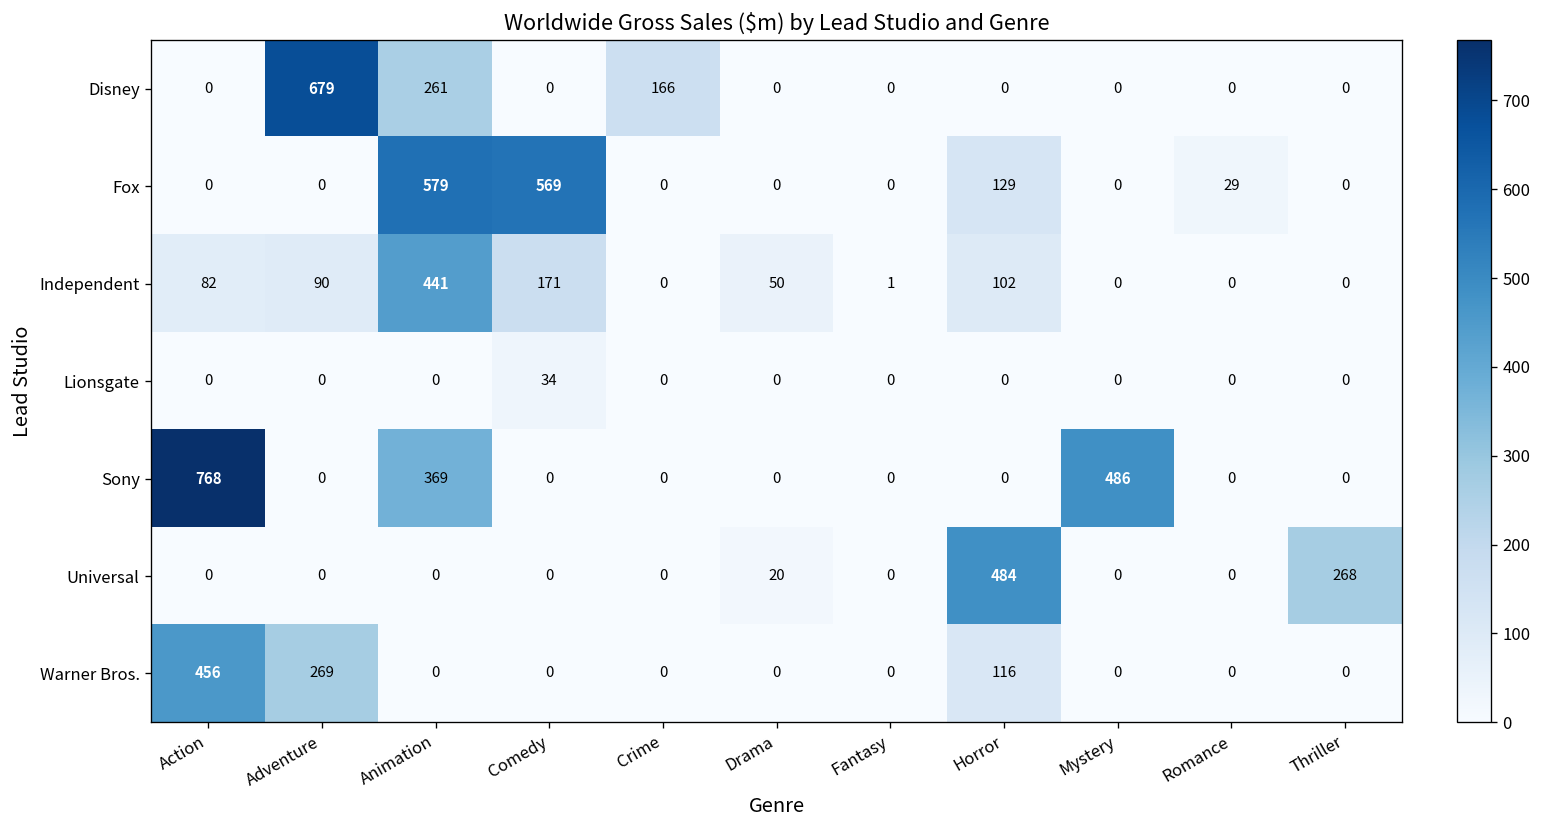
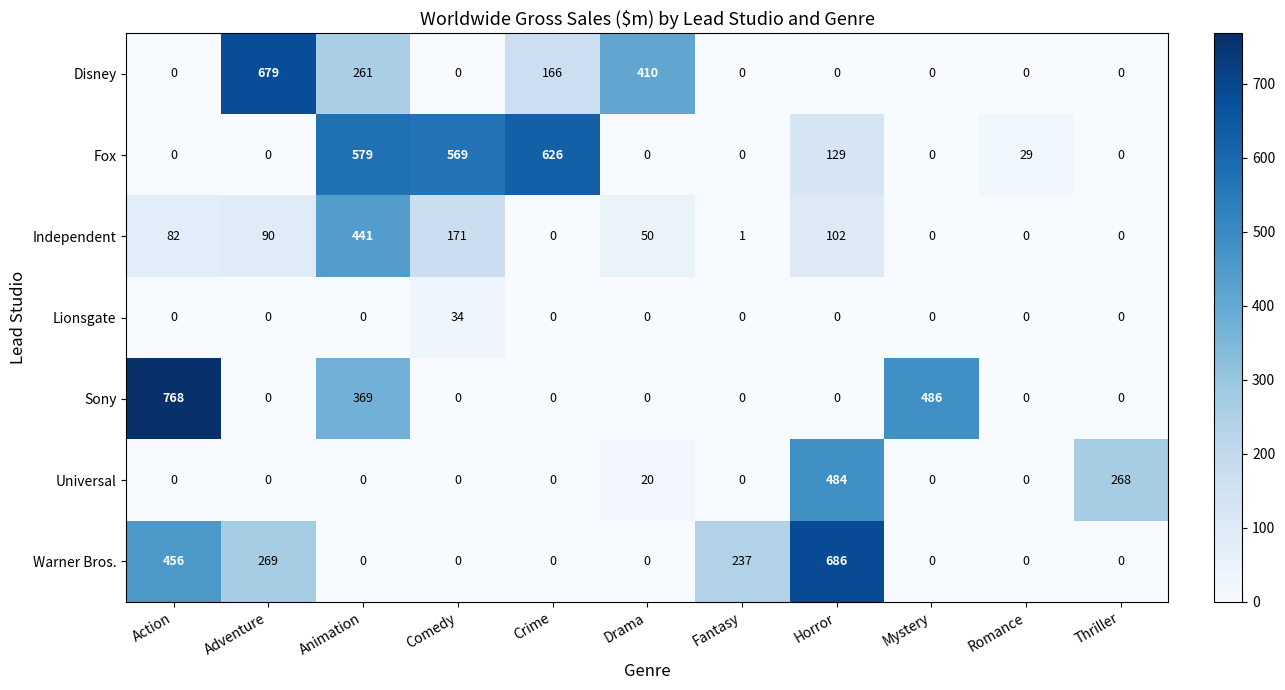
  {
    "Disney": {
      "Action": 0,
      "Adventure": 679,
      "Animation": 261,
      "Comedy": 0,
      "Crime": 166,
-     "Drama": 0,
+     "Drama": 410,
      "Fantasy": 0,
      "Horror": 0,
      "Mystery": 0,
      "Romance": 0,
      "Thriller": 0
    },
    "Fox": {
      "Action": 0,
      "Adventure": 0,
      "Animation": 579,
      "Comedy": 569,
-     "Crime": 0,
+     "Crime": 626,
      "Drama": 0,
      "Fantasy": 0,
      "Horror": 129,
      "Mystery": 0,
      "Romance": 29,
      "Thriller": 0
    },
    "Independent": {
      "Action": 82,
      "Adventure": 90,
      "Animation": 441,
      "Comedy": 171,
      "Crime": 0,
      "Drama": 50,
      "Fantasy": 1,
      "Horror": 102,
      "Mystery": 0,
      "Romance": 0,
      "Thriller": 0
    },
    "Lionsgate": {
      "Action": 0,
      "Adventure": 0,
      "Animation": 0,
      "Comedy": 34,
      "Crime": 0,
      "Drama": 0,
      "Fantasy": 0,
      "Horror": 0,
      "Mystery": 0,
      "Romance": 0,
      "Thriller": 0
    },
    "Sony": {
      "Action": 768,
      "Adventure": 0,
      "Animation": 369,
      "Comedy": 0,
      "Crime": 0,
      "Drama": 0,
      "Fantasy": 0,
      "Horror": 0,
      "Mystery": 486,
      "Romance": 0,
      "Thriller": 0
    },
    "Universal": {
      "Action": 0,
      "Adventure": 0,
      "Animation": 0,
      "Comedy": 0,
      "Crime": 0,
      "Drama": 20,
      "Fantasy": 0,
      "Horror": 484,
      "Mystery": 0,
      "Romance": 0,
      "Thriller": 268
    },
    "Warner Bros.": {
      "Action": 456,
      "Adventure": 269,
      "Animation": 0,
      "Comedy": 0,
      "Crime": 0,
      "Drama": 0,
-     "Fantasy": 0,
-     "Horror": 116,
+     "Fantasy": 237,
+     "Horror": 686,
      "Mystery": 0,
      "Romance": 0,
      "Thriller": 0
    }
  }
